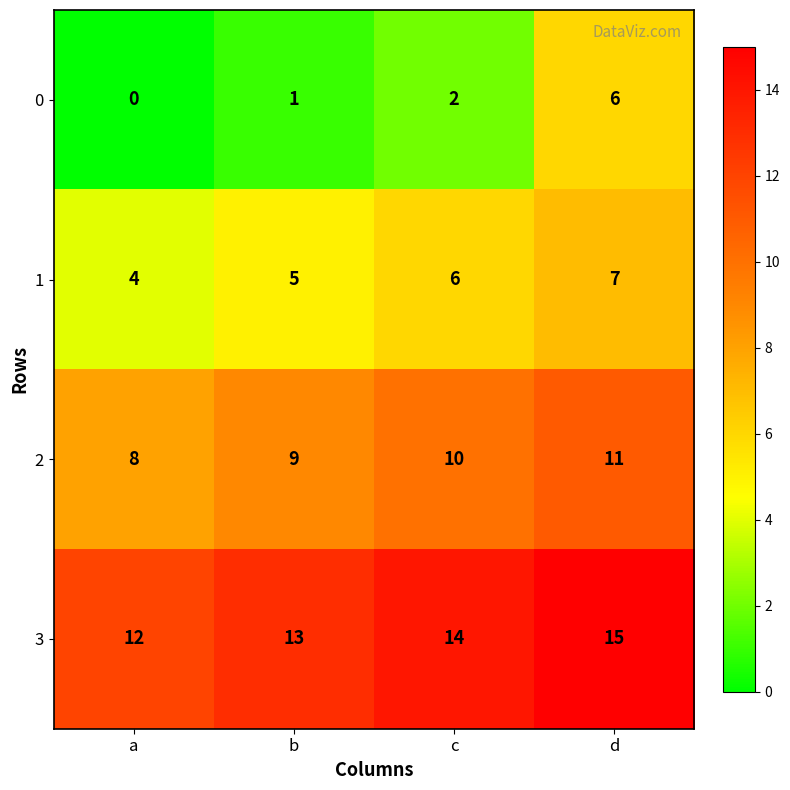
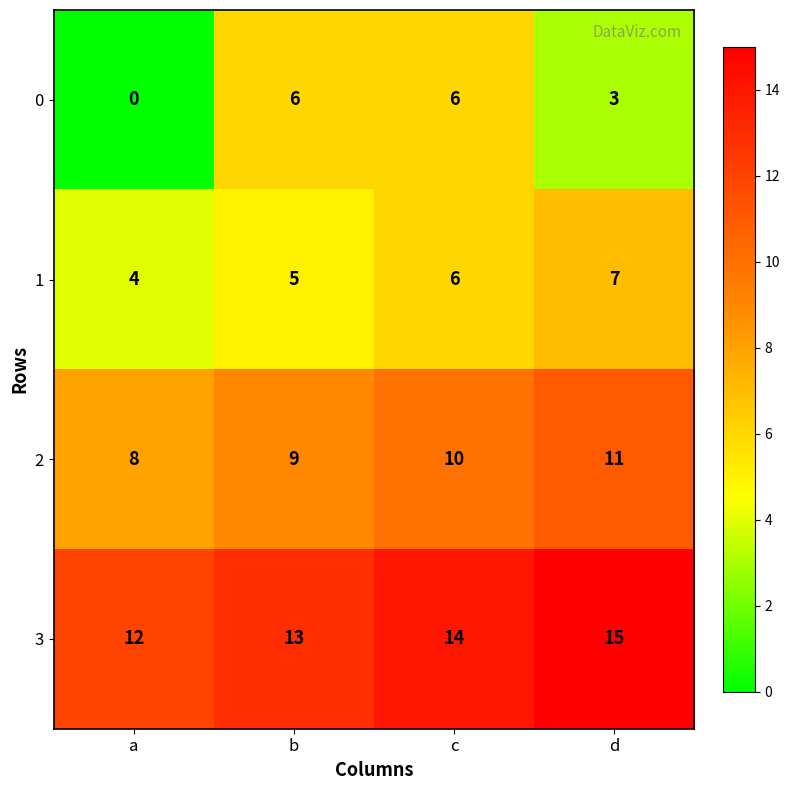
  {
    "0": {
      "a": 0,
-     "b": 1,
-     "c": 2,
-     "d": 6
+     "b": 6,
+     "c": 6,
+     "d": 3
    },
    "1": {
      "a": 4,
      "b": 5,
      "c": 6,
      "d": 7
    },
    "2": {
      "a": 8,
      "b": 9,
      "c": 10,
      "d": 11
    },
    "3": {
      "a": 12,
      "b": 13,
      "c": 14,
      "d": 15
    }
  }
